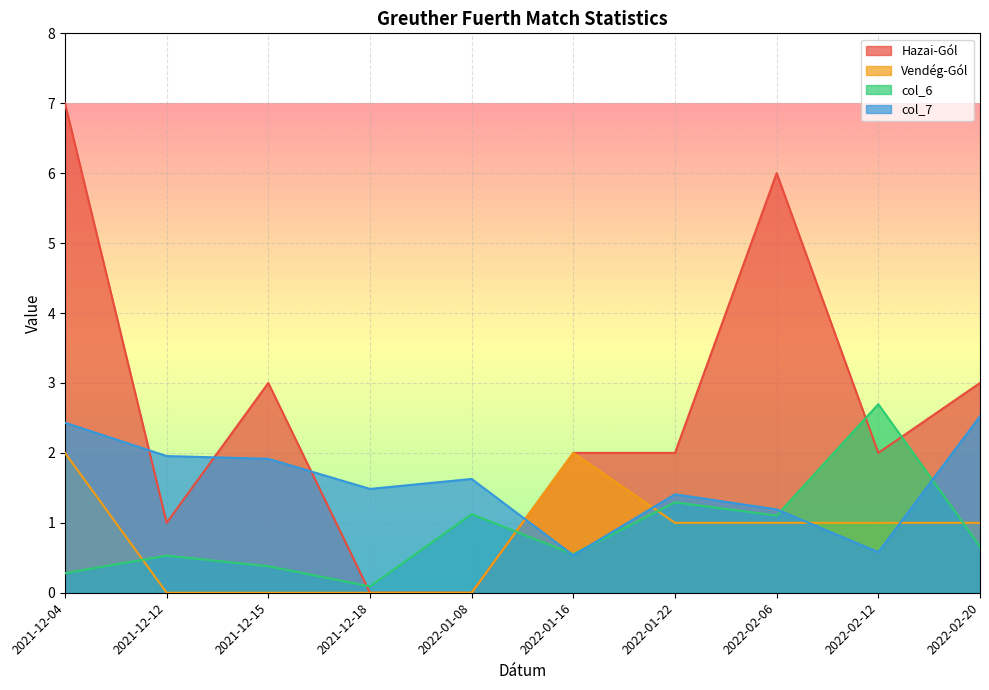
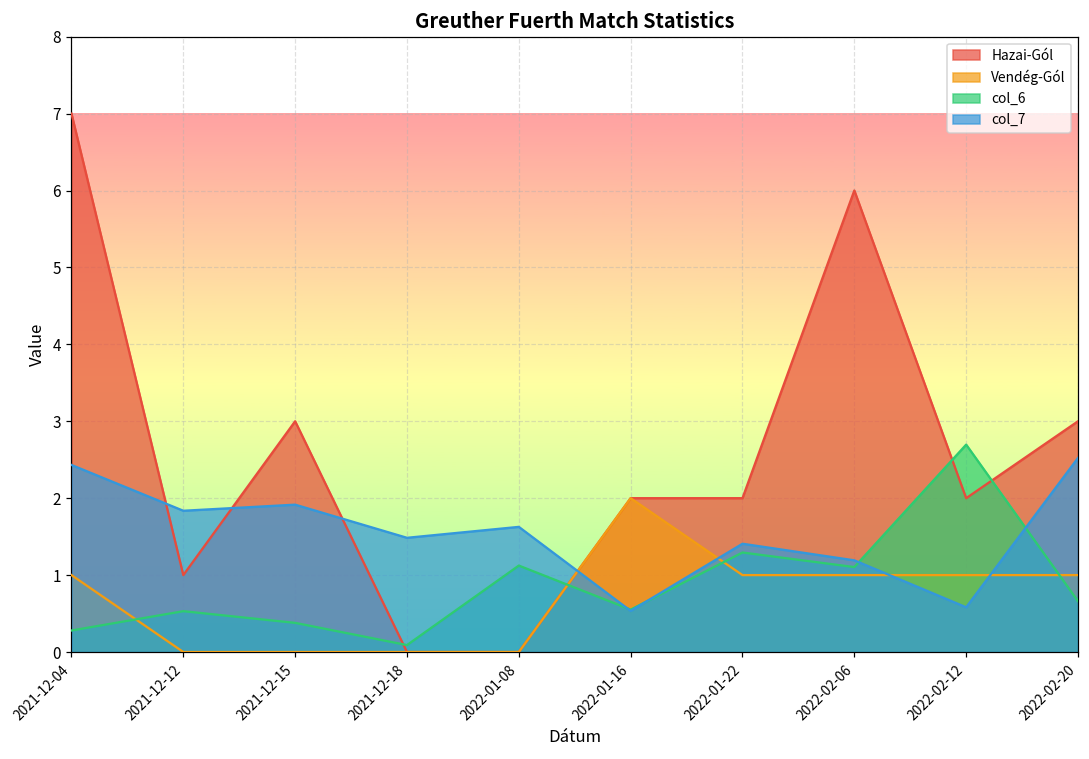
  {
    "Hazai-Gól": {
      "2021-12-04": 7.0,
      "2021-12-12": 1.0,
      "2021-12-15": 3.0,
      "2022-01-22": 2.0,
      "2022-02-06": 6.0,
      "2022-02-12": 2.0,
      "2022-02-20": 3.0
    },
    "Vendég-Gól": {
-     "2021-12-04": 2,
+     "2021-12-04": 1,
      "2021-12-12": 0,
      "2021-12-15": 0,
      "2022-01-22": 1,
      "2022-02-06": 1,
      "2022-02-12": 1,
      "2022-02-20": 1
    },
    "col_6": {
      "2021-12-04": 0.3,
      "2021-12-12": 0.5,
      "2021-12-15": 0.4,
      "2021-12-18": 0.1,
      "2022-01-08": 1.1,
      "2022-01-22": 1.3,
      "2022-02-06": 1.1,
      "2022-02-12": 2.7,
      "2022-02-20": 0.7
    },
    "col_7": {
      "2021-12-04": 2.4,
-     "2021-12-12": 2.0,
+     "2021-12-12": 1.8,
      "2021-12-15": 1.9,
      "2021-12-18": 1.5,
      "2022-01-08": 1.6,
      "2022-01-22": 1.4,
      "2022-02-06": 1.2,
      "2022-02-12": 0.6,
      "2022-02-20": 2.5
    }
  }
